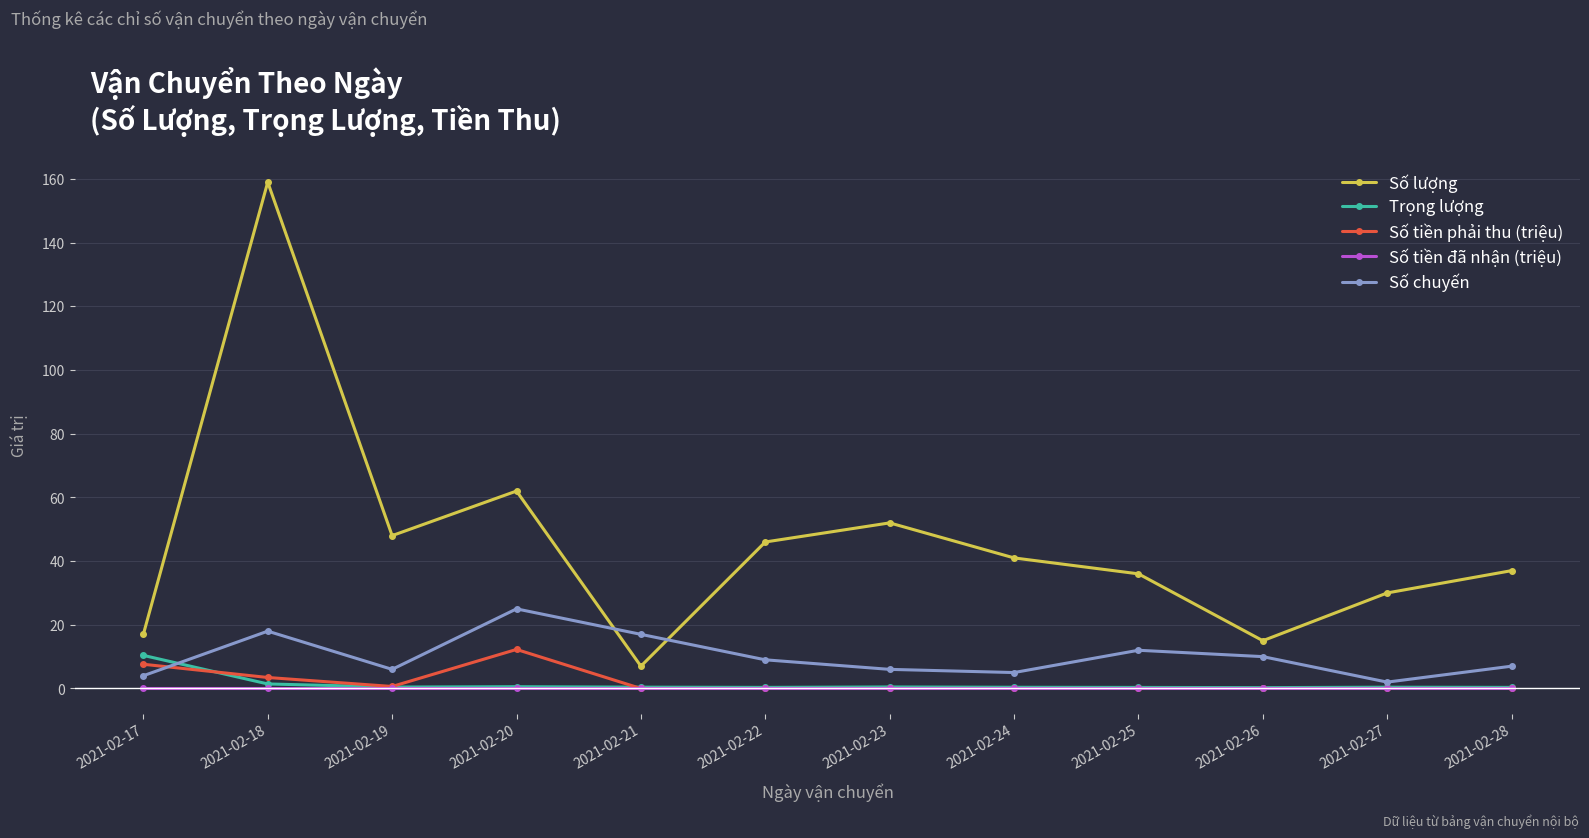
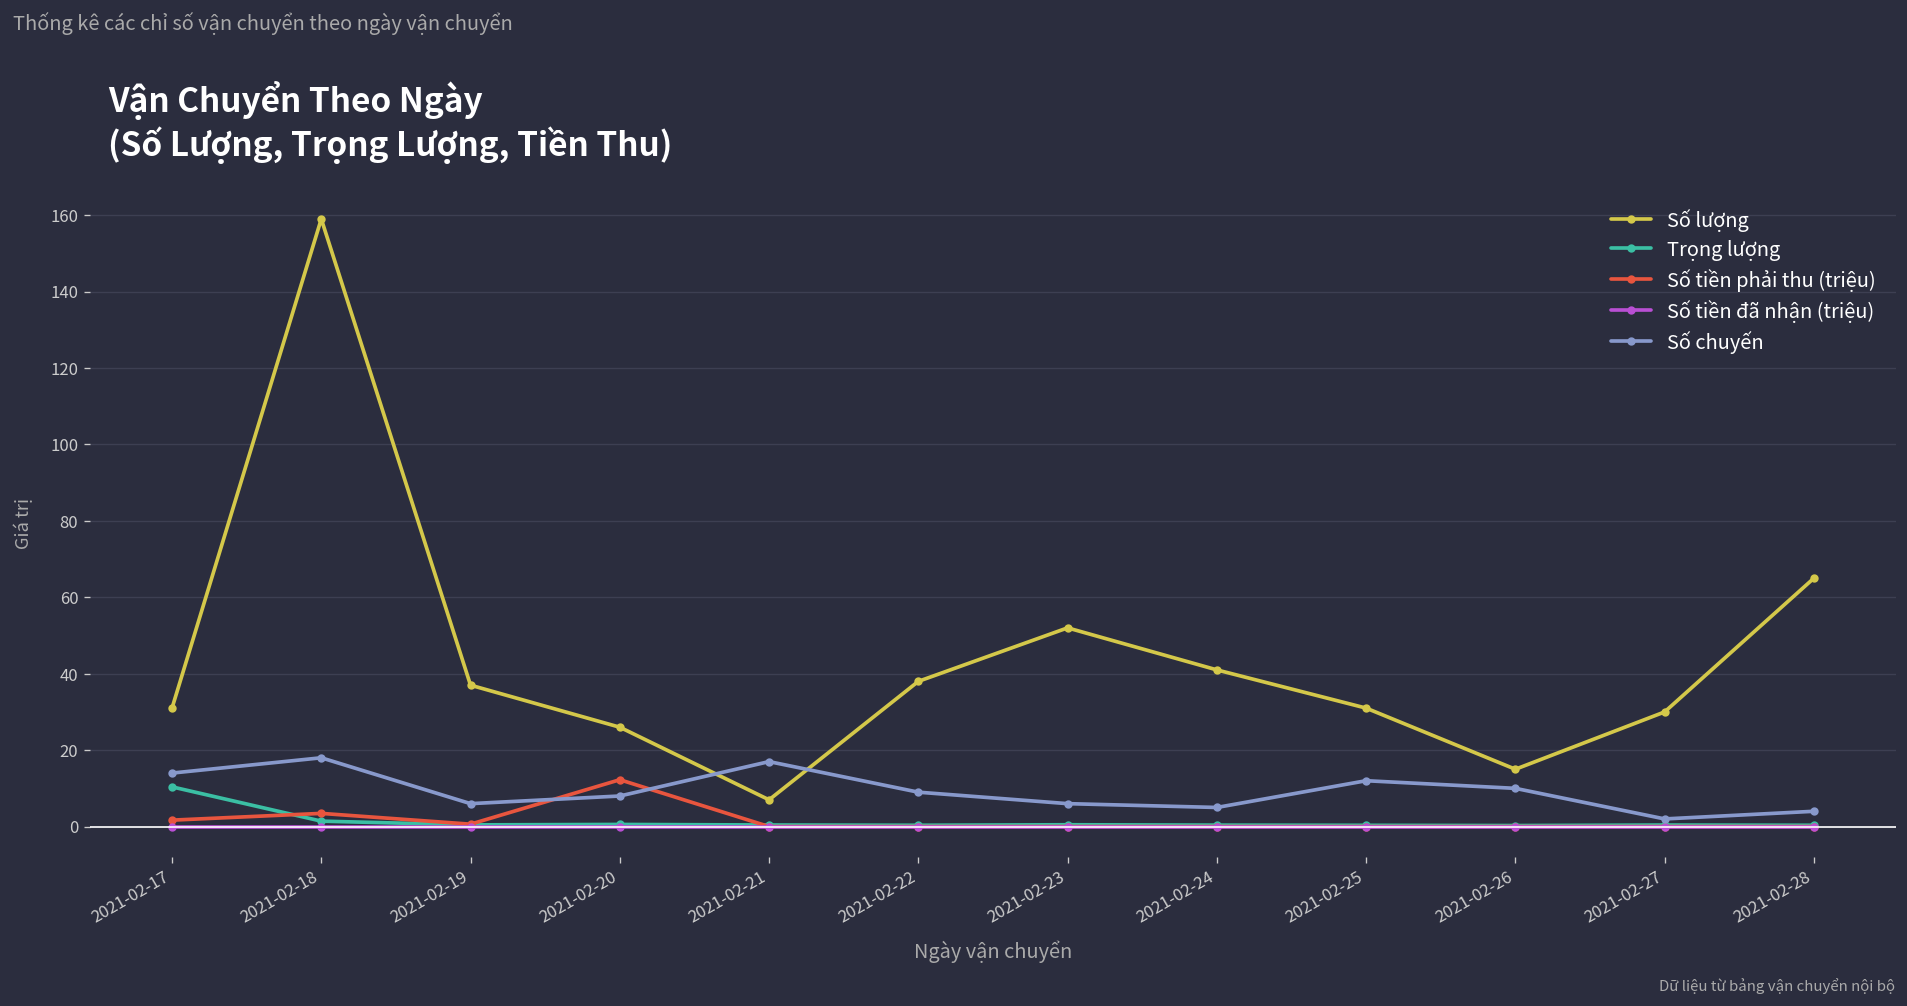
  {
    "Số lượng": {
-     "2021-02-17": 17,
+     "2021-02-17": 31,
      "2021-02-18": 159,
-     "2021-02-19": 48,
-     "2021-02-20": 62,
+     "2021-02-19": 37,
+     "2021-02-20": 26,
      "2021-02-21": 7,
-     "2021-02-22": 46,
+     "2021-02-22": 38,
      "2021-02-23": 52,
      "2021-02-24": 41,
-     "2021-02-25": 36,
+     "2021-02-25": 31,
      "2021-02-26": 15,
      "2021-02-27": 30,
-     "2021-02-28": 37
+     "2021-02-28": 65
    },
    "Trọng lượng": {
      "2021-02-17": 10,
      "2021-02-18": 1
    },
    "Số tiền phải thu (triệu)": {
-     "2021-02-17": 8,
+     "2021-02-17": 2,
      "2021-02-18": 3,
      "2021-02-20": 12
    },
    "Số tiền đã nhận (triệu)": {
      "2021-02-17": 0,
      "2021-02-18": 0
    },
    "Số chuyến": {
-     "2021-02-17": 4,
+     "2021-02-17": 14,
      "2021-02-18": 18,
      "2021-02-19": 6,
-     "2021-02-20": 25,
+     "2021-02-20": 8,
      "2021-02-21": 17,
      "2021-02-22": 9,
      "2021-02-23": 6,
      "2021-02-24": 5,
      "2021-02-25": 12,
      "2021-02-26": 10,
      "2021-02-27": 2,
-     "2021-02-28": 7
+     "2021-02-28": 4
    }
  }
